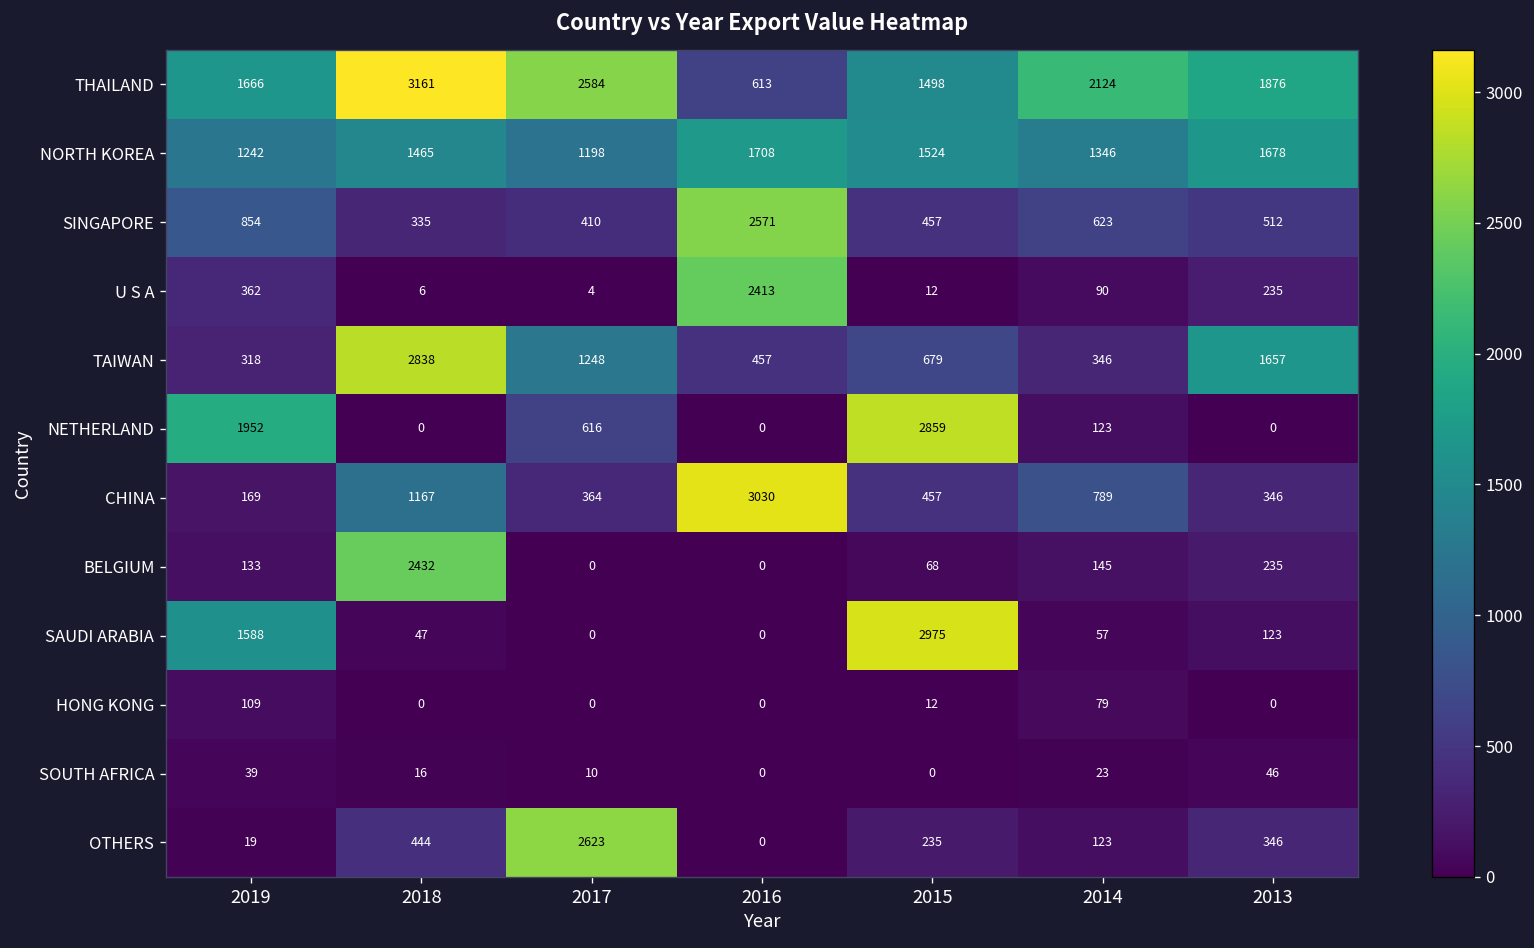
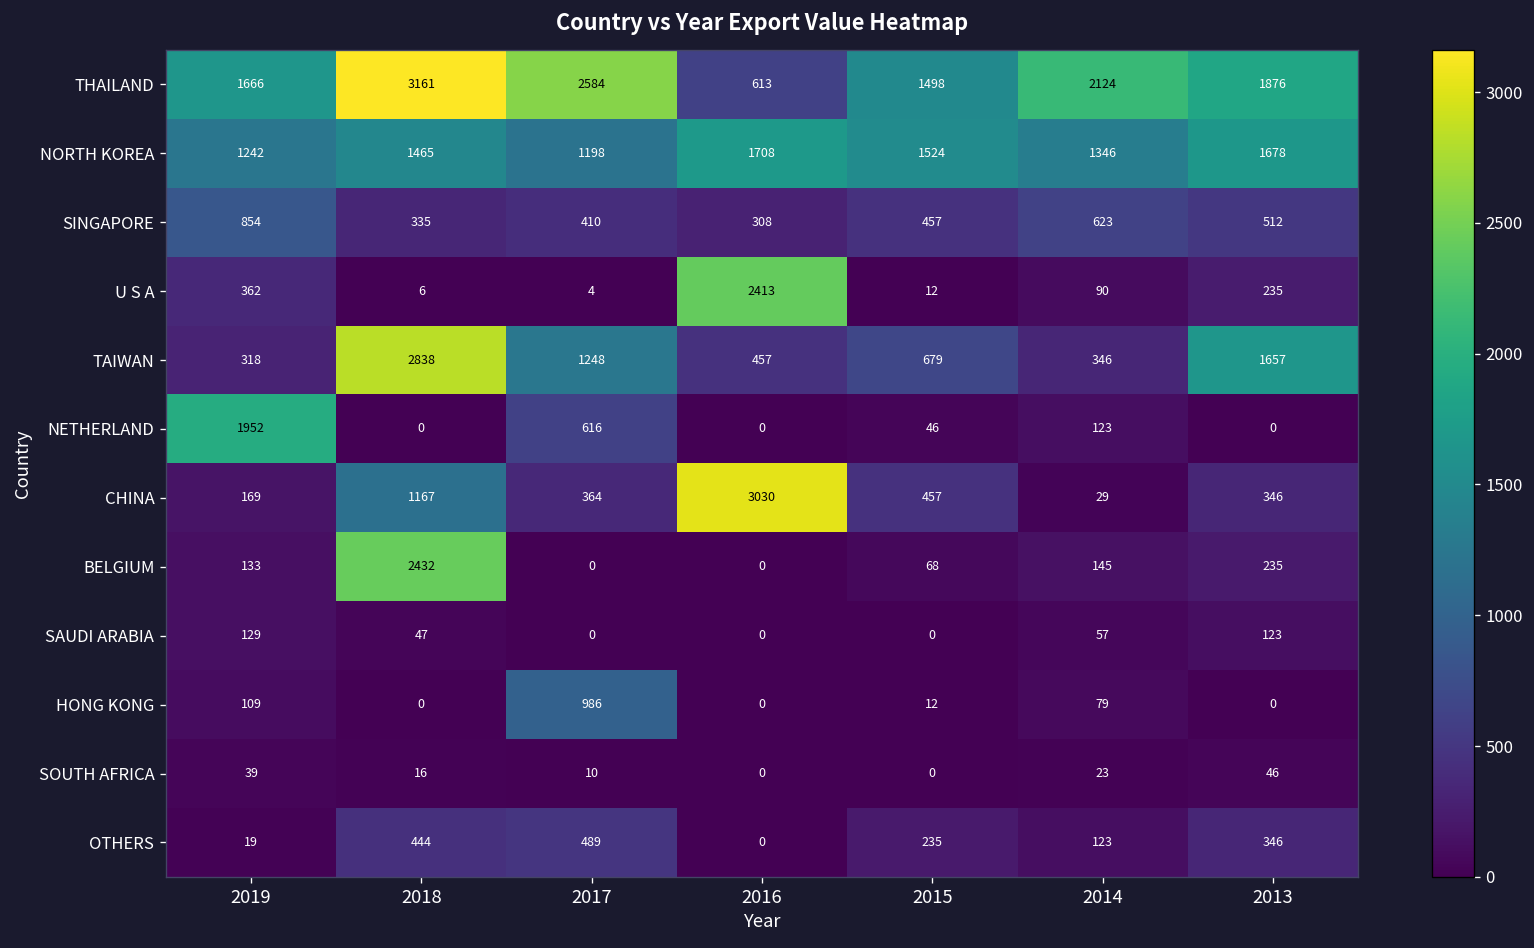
  {
    "THAILAND": {
      "2019": 1666,
      "2018": 3161,
      "2017": 2584,
      "2016": 613,
      "2015": 1498,
      "2014": 2124,
      "2013": 1876
    },
    "NORTH KOREA": {
      "2019": 1242,
      "2018": 1465,
      "2017": 1198,
      "2016": 1708,
      "2015": 1524,
      "2014": 1346,
      "2013": 1678
    },
    "SINGAPORE": {
      "2019": 854,
      "2018": 335,
      "2017": 410,
-     "2016": 2571,
+     "2016": 308,
      "2015": 457,
      "2014": 623,
      "2013": 512
    },
    "U S A": {
      "2019": 362,
      "2018": 6,
      "2017": 4,
      "2016": 2413,
      "2015": 12,
      "2014": 90,
      "2013": 235
    },
    "TAIWAN": {
      "2019": 318,
      "2018": 2838,
      "2017": 1248,
      "2016": 457,
      "2015": 679,
      "2014": 346,
      "2013": 1657
    },
    "NETHERLAND": {
      "2019": 1952,
      "2018": 0,
      "2017": 616,
      "2016": 0,
-     "2015": 2859,
+     "2015": 46,
      "2014": 123,
      "2013": 0
    },
    "CHINA": {
      "2019": 169,
      "2018": 1167,
      "2017": 364,
      "2016": 3030,
      "2015": 457,
-     "2014": 789,
+     "2014": 29,
      "2013": 346
    },
    "BELGIUM": {
      "2019": 133,
      "2018": 2432,
      "2017": 0,
      "2016": 0,
      "2015": 68,
      "2014": 145,
      "2013": 235
    },
    "SAUDI ARABIA": {
-     "2019": 1588,
+     "2019": 129,
      "2018": 47,
      "2017": 0,
      "2016": 0,
-     "2015": 2975,
+     "2015": 0,
      "2014": 57,
      "2013": 123
    },
    "HONG KONG": {
      "2019": 109,
      "2018": 0,
-     "2017": 0,
+     "2017": 986,
      "2016": 0,
      "2015": 12,
      "2014": 79,
      "2013": 0
    },
    "SOUTH AFRICA": {
      "2019": 39,
      "2018": 16,
      "2017": 10,
      "2016": 0,
      "2015": 0,
      "2014": 23,
      "2013": 46
    },
    "OTHERS": {
      "2019": 19,
      "2018": 444,
-     "2017": 2623,
+     "2017": 489,
      "2016": 0,
      "2015": 235,
      "2014": 123,
      "2013": 346
    }
  }
